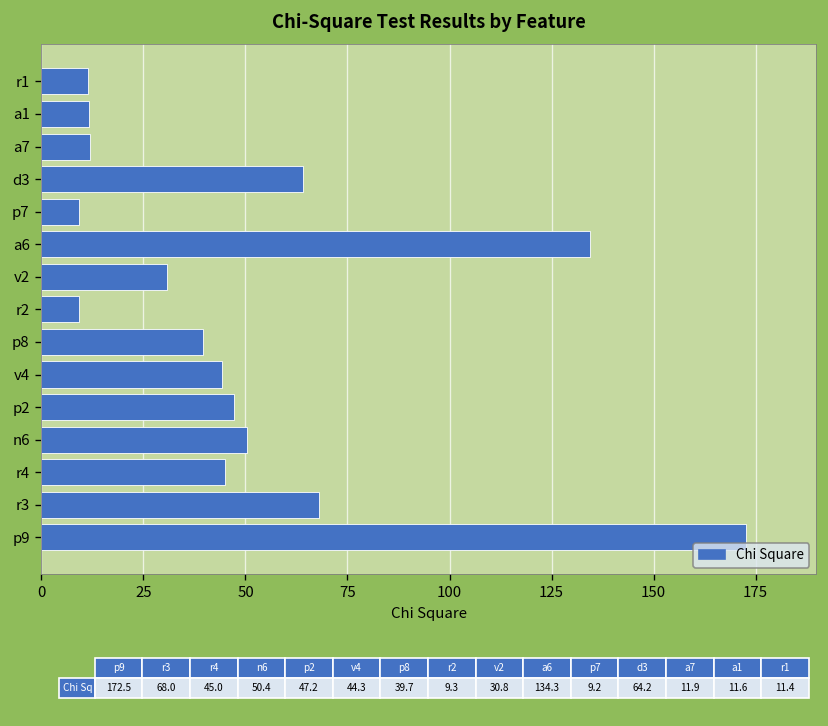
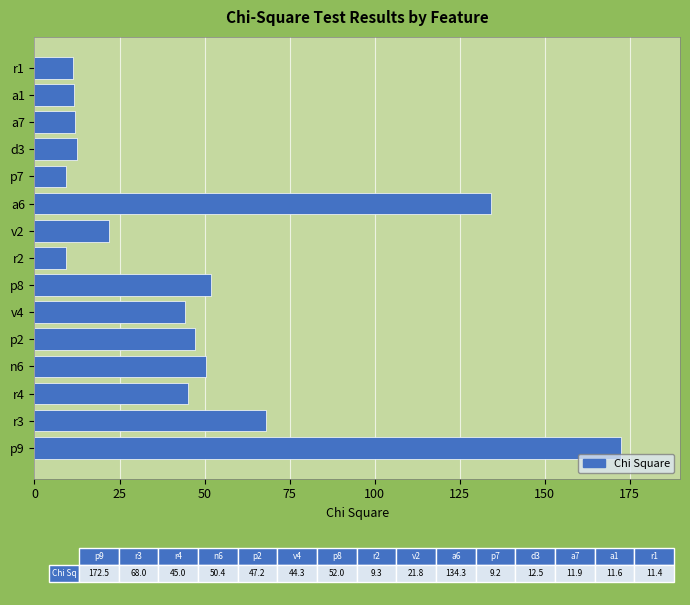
  {
-   "d3": 64.2,
-   "v2": 30.8,
-   "p8": 39.7
+   "d3": 12.5,
+   "v2": 21.8,
+   "p8": 52.0
  }
